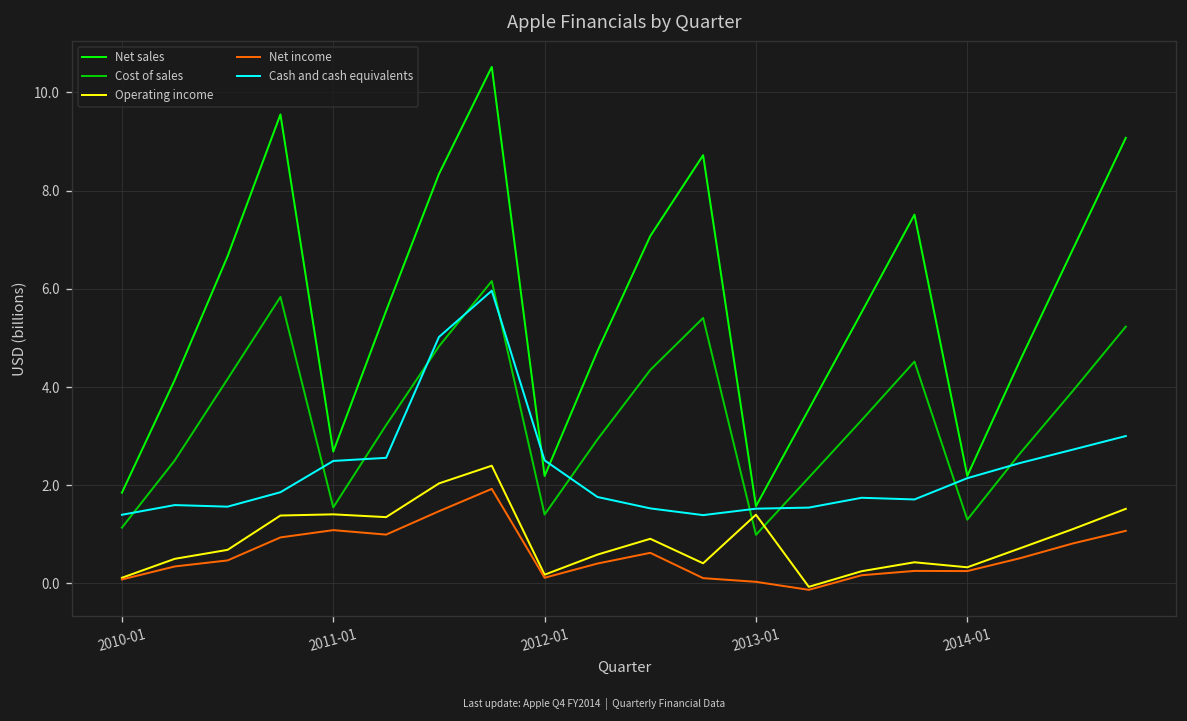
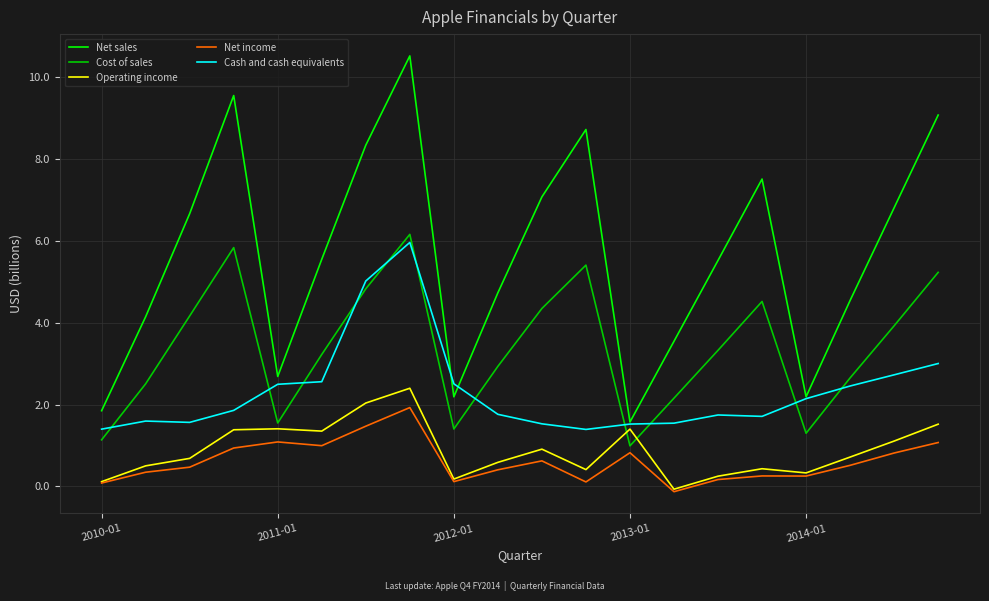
  {
    "Operating income": {
      "2011-01": 1.4,
      "2013-01": 1.4,
      "2014-01": 0.3
    },
    "Net income": {
      "2011-01": 1.1,
-     "2013-01": 0.0,
+     "2013-01": 0.8,
      "2014-01": 0.3
    },
    "Cash and cash equivalents": {
      "2010-01": 1.4,
      "2011-01": 2.5,
      "2012-01": 2.5
    }
  }
